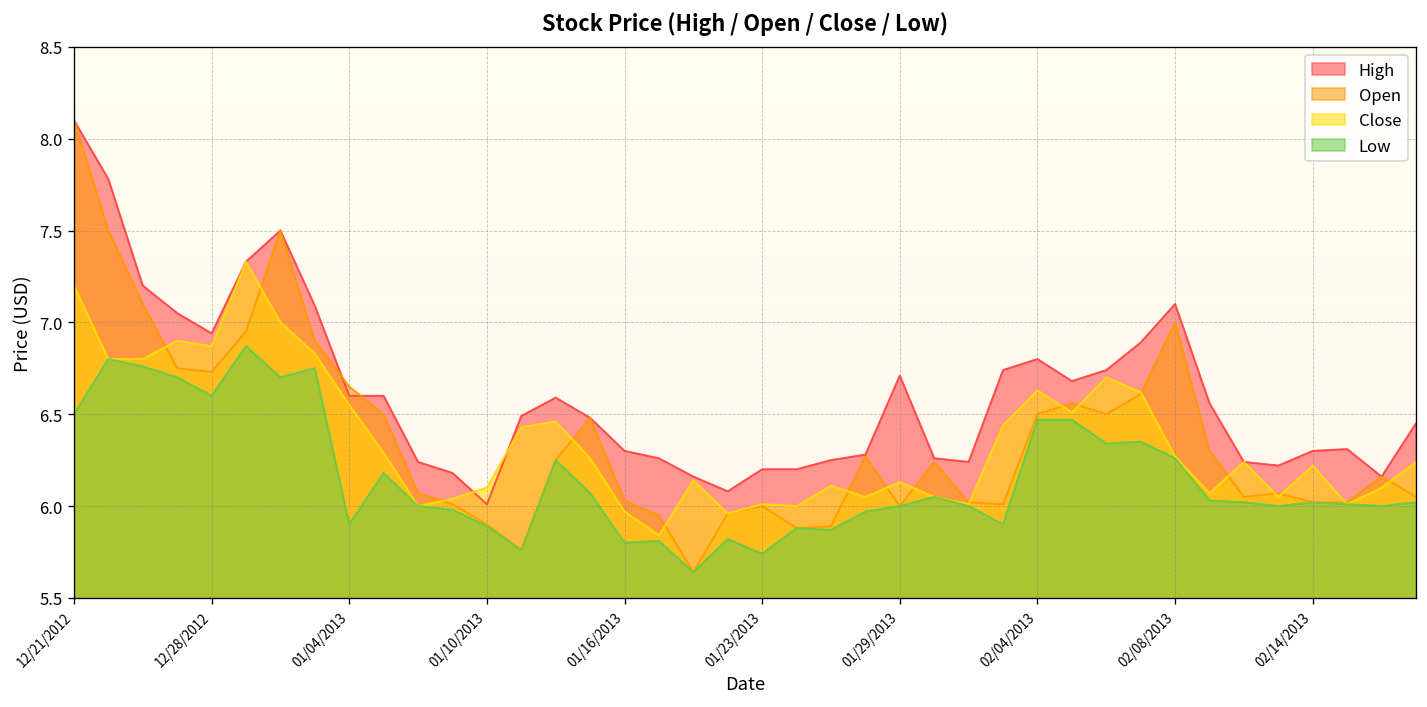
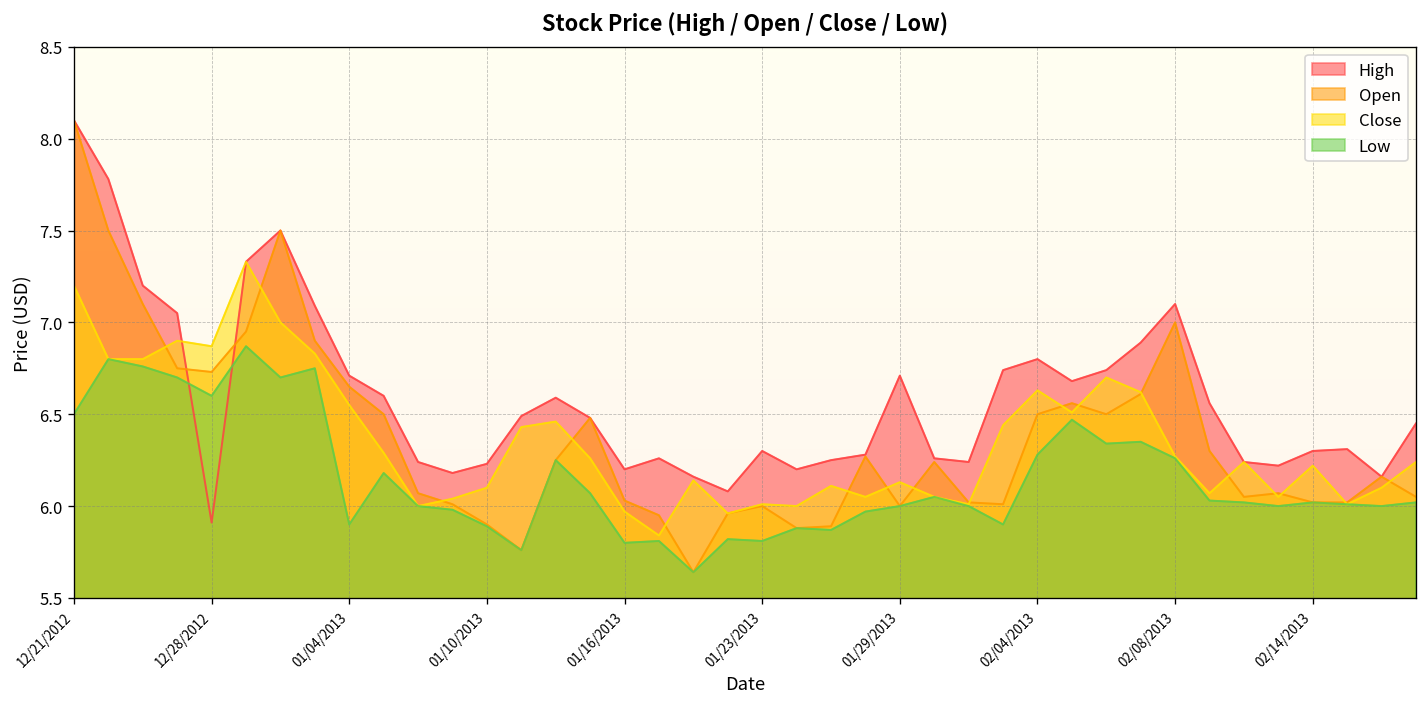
  {
    "High": {
-     "12/28/2012": 6.94,
-     "01/04/2013": 6.60,
-     "01/10/2013": 6.01,
-     "01/16/2013": 6.3,
-     "01/23/2013": 6.2,
+     "12/28/2012": 5.91,
+     "01/04/2013": 6.71,
+     "01/10/2013": 6.23,
+     "01/16/2013": 6.2,
+     "01/23/2013": 6.3,
      "01/29/2013": 6.71,
      "02/04/2013": 6.80,
      "02/08/2013": 7.10,
      "02/14/2013": 6.30
    },
    "Low": {
      "12/21/2012": 6.50,
      "12/28/2012": 6.60,
      "01/04/2013": 5.90,
      "01/16/2013": 5.80,
-     "01/23/2013": 5.74,
-     "02/04/2013": 6.47
+     "01/23/2013": 5.81,
+     "02/04/2013": 6.28
    }
  }
